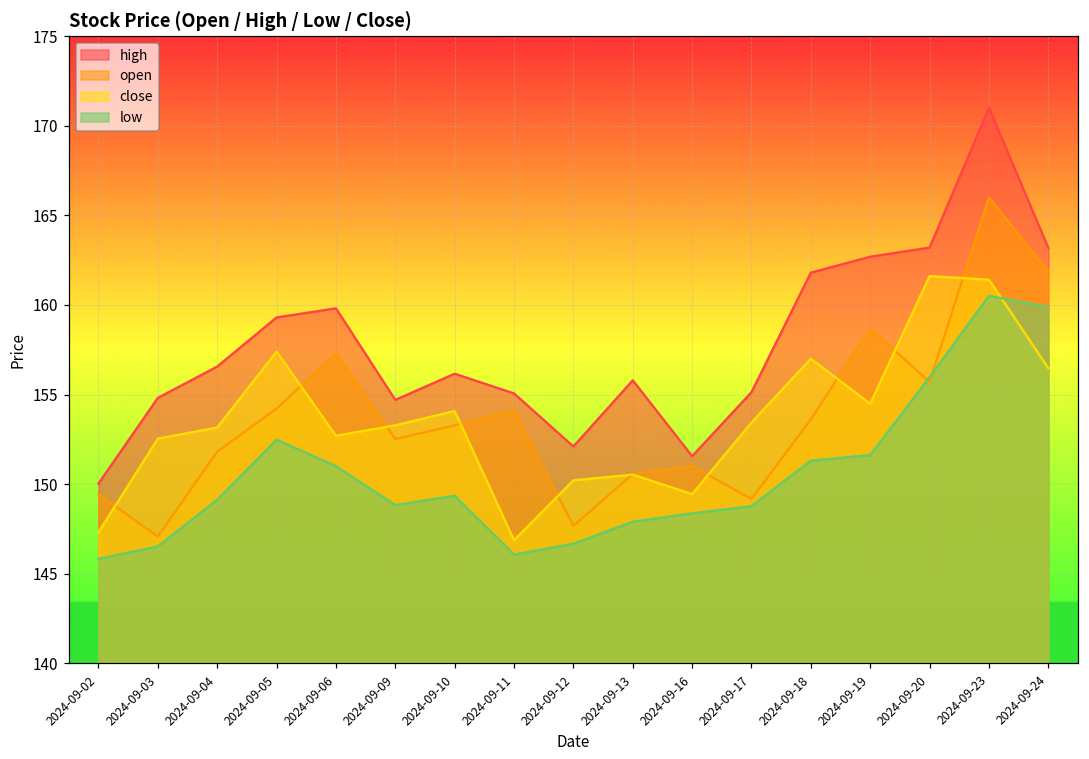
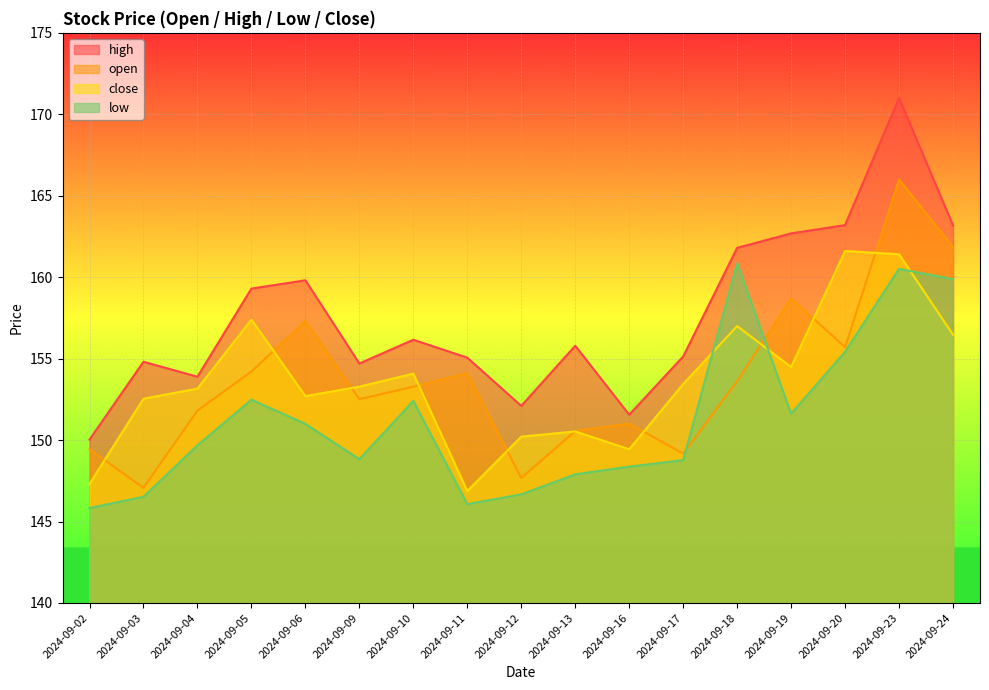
  {
    "high": {
      "2024-09-02": 150.0,
      "2024-09-03": 154.8,
-     "2024-09-04": 156.6,
+     "2024-09-04": 153.9,
      "2024-09-05": 159.3,
      "2024-09-06": 159.8,
      "2024-09-09": 154.7,
      "2024-09-10": 156.2,
      "2024-09-11": 155.1,
      "2024-09-12": 152.1,
      "2024-09-13": 155.8,
      "2024-09-16": 151.6,
      "2024-09-17": 155.1,
      "2024-09-18": 161.8,
      "2024-09-19": 162.7,
      "2024-09-20": 163.2,
      "2024-09-23": 171.0,
      "2024-09-24": 163.2
    },
    "low": {
      "2024-09-02": 145.8,
      "2024-09-03": 146.5,
-     "2024-09-04": 149.1,
+     "2024-09-04": 149.7,
      "2024-09-05": 152.5,
      "2024-09-06": 151.0,
      "2024-09-09": 148.8,
-     "2024-09-10": 149.4,
+     "2024-09-10": 152.4,
      "2024-09-11": 146.1,
      "2024-09-12": 146.7,
      "2024-09-13": 147.9,
      "2024-09-16": 148.4,
      "2024-09-17": 148.8,
-     "2024-09-18": 151.3,
+     "2024-09-18": 160.9,
      "2024-09-19": 151.6,
-     "2024-09-20": 156.0,
+     "2024-09-20": 155.4,
      "2024-09-23": 160.5,
      "2024-09-24": 159.9
    }
  }
